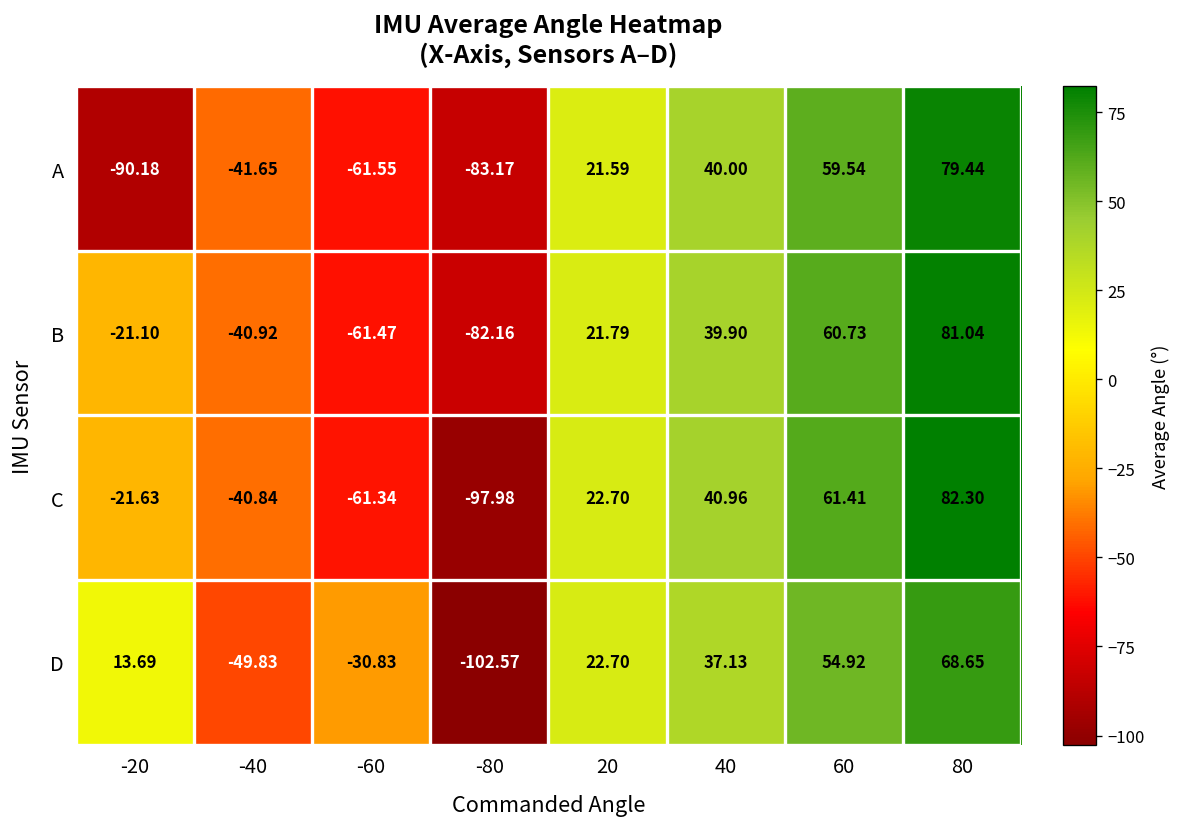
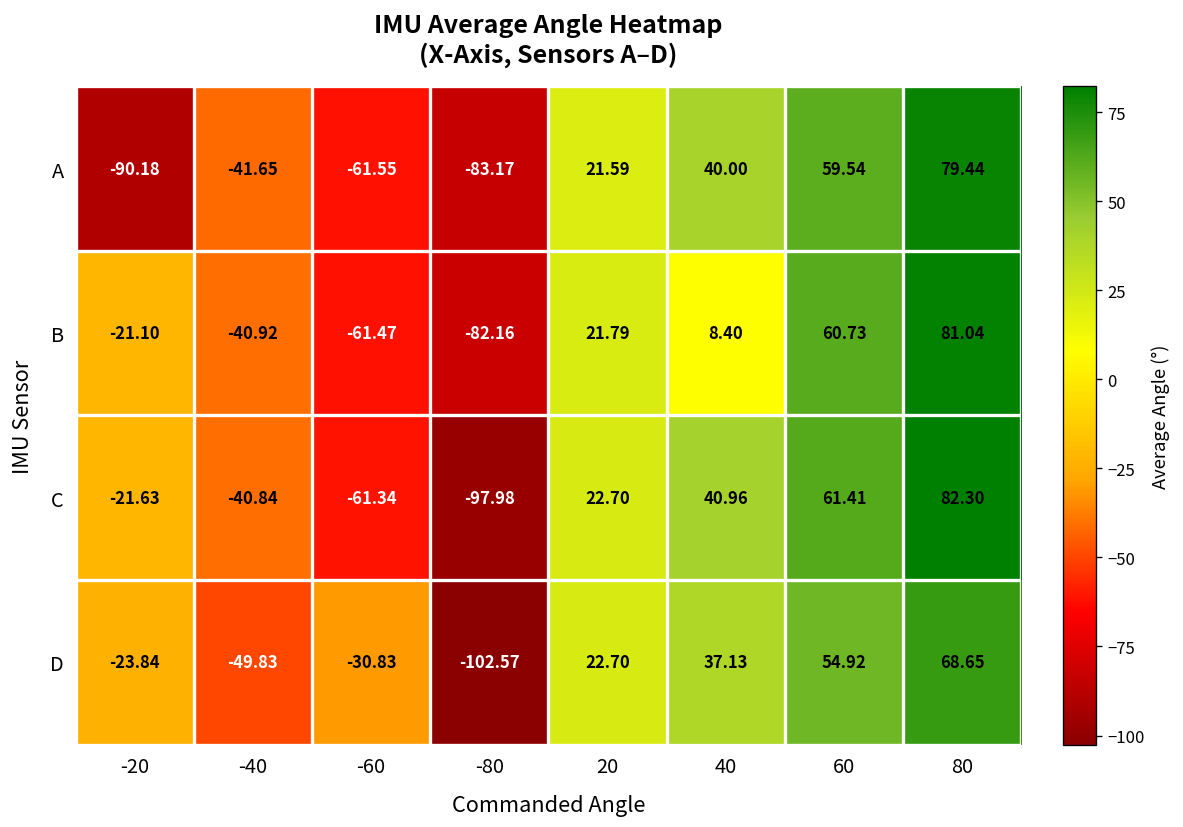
  {
    "A": {
      "-20": -90.18,
      "-40": -41.65,
      "-60": -61.55,
      "-80": -83.17,
      "20": 21.59,
      "40": 40.00,
      "60": 59.54,
      "80": 79.44
    },
    "B": {
      "-20": -21.10,
      "-40": -40.92,
      "-60": -61.47,
      "-80": -82.16,
      "20": 21.79,
-     "40": 39.90,
+     "40": 8.40,
      "60": 60.73,
      "80": 81.04
    },
    "C": {
      "-20": -21.63,
      "-40": -40.84,
      "-60": -61.34,
      "-80": -97.98,
      "20": 22.70,
      "40": 40.96,
      "60": 61.41,
      "80": 82.30
    },
    "D": {
-     "-20": 13.69,
+     "-20": -23.84,
      "-40": -49.83,
      "-60": -30.83,
      "-80": -102.57,
      "20": 22.70,
      "40": 37.13,
      "60": 54.92,
      "80": 68.65
    }
  }
